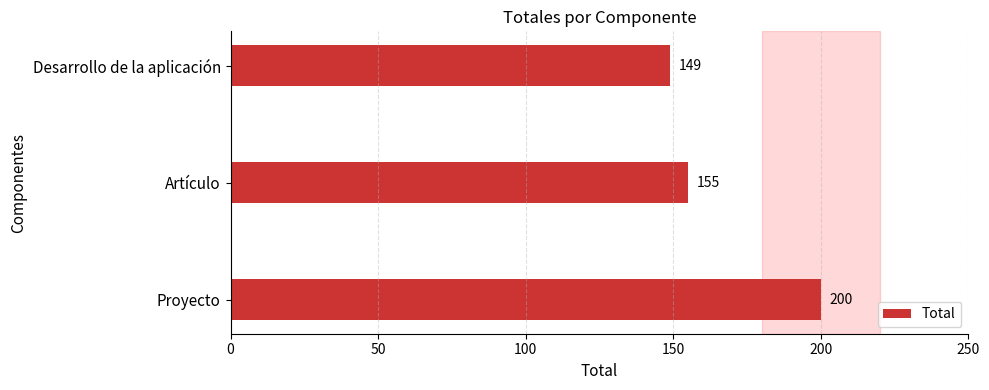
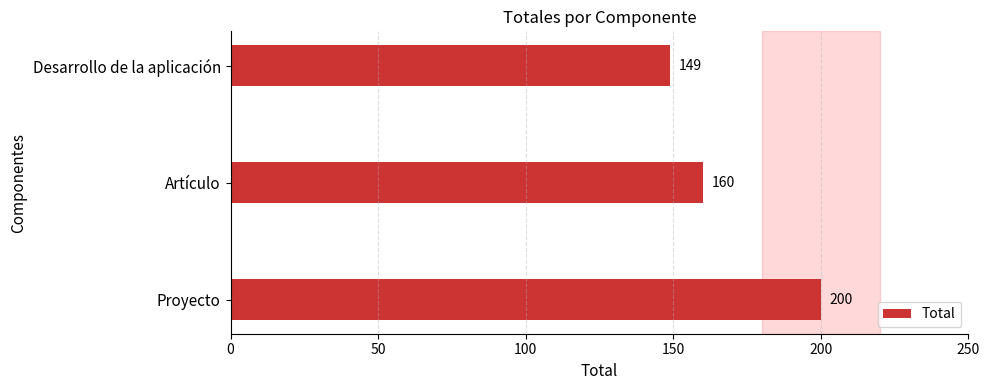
  {
    "Desarrollo de la aplicación": 149,
-   "Artículo": 155,
+   "Artículo": 160,
    "Proyecto": 200
  }
